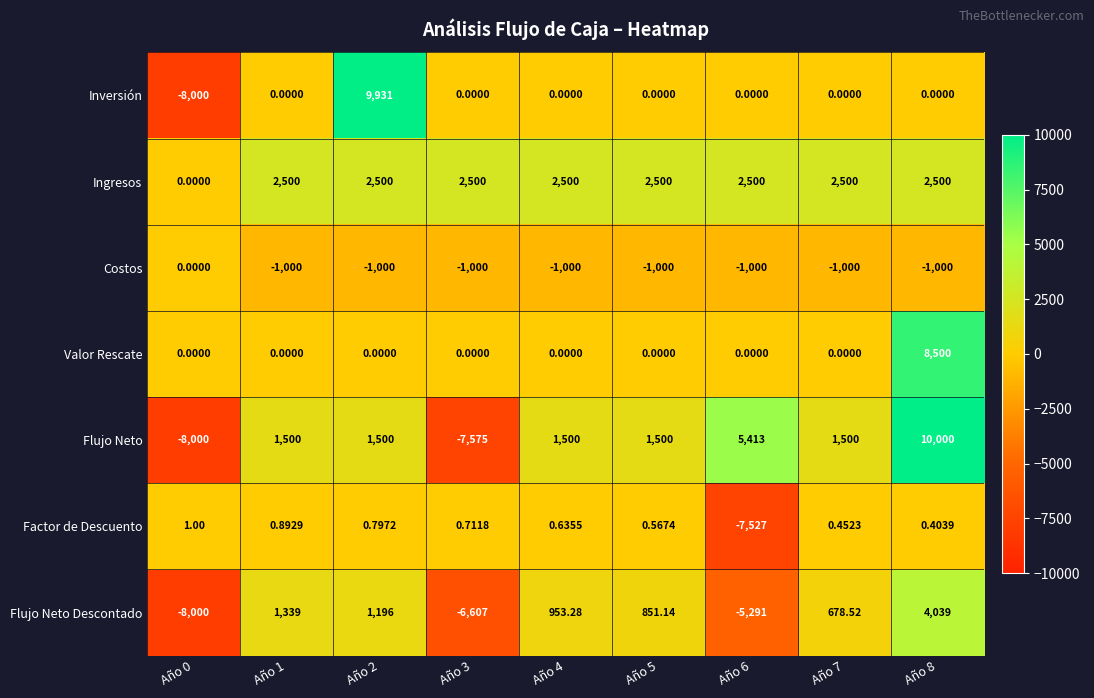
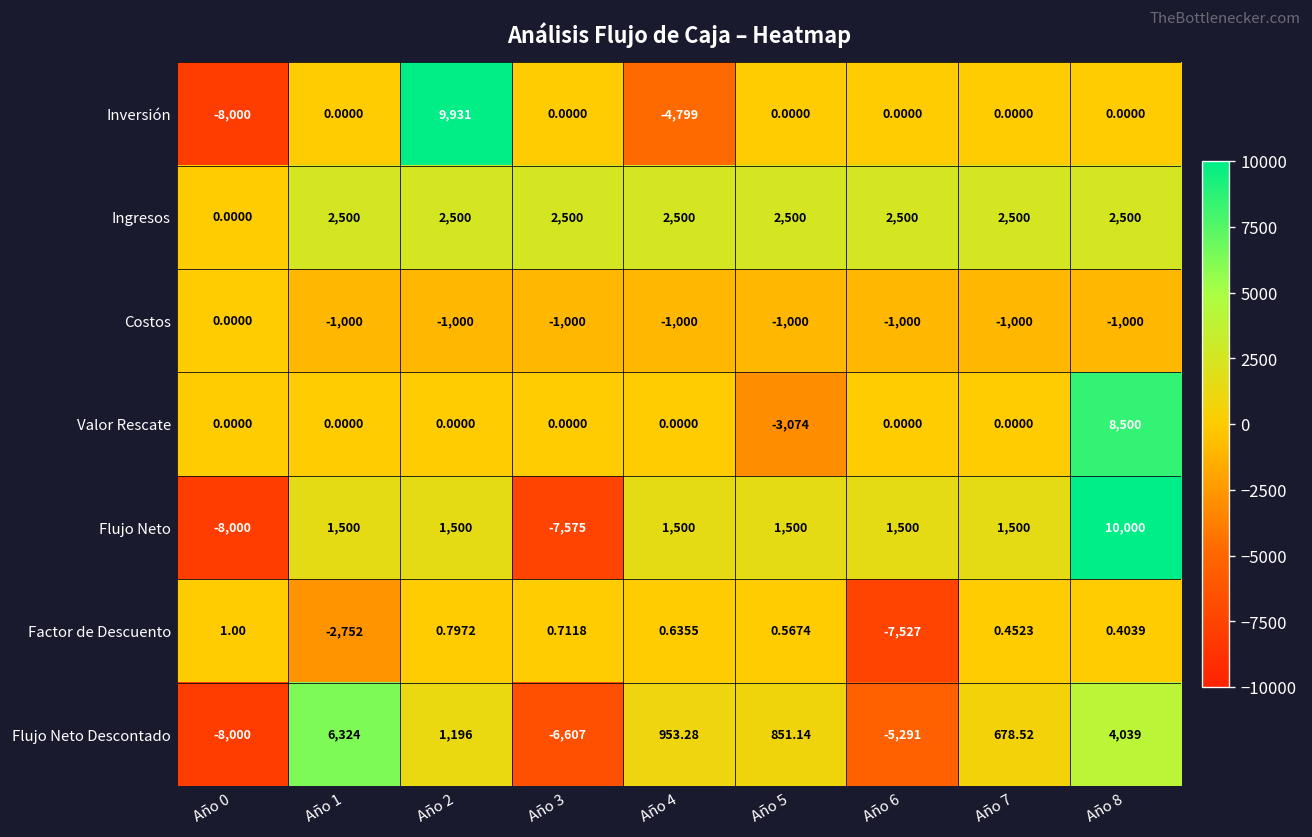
  {
    "Inversión": {
      "Año 0": "-8,000",
      "Año 1": "0.0000",
      "Año 2": "9,931",
      "Año 3": "0.0000",
-     "Año 4": "0.0000",
+     "Año 4": "-4,799",
      "Año 5": "0.0000",
      "Año 6": "0.0000",
      "Año 7": "0.0000",
      "Año 8": "0.0000"
    },
    "Ingresos": {
      "Año 0": "0.0000",
      "Año 1": "2,500",
      "Año 2": "2,500",
      "Año 3": "2,500",
      "Año 4": "2,500",
      "Año 5": "2,500",
      "Año 6": "2,500",
      "Año 7": "2,500",
      "Año 8": "2,500"
    },
    "Costos": {
      "Año 0": "0.0000",
      "Año 1": "-1,000",
      "Año 2": "-1,000",
      "Año 3": "-1,000",
      "Año 4": "-1,000",
      "Año 5": "-1,000",
      "Año 6": "-1,000",
      "Año 7": "-1,000",
      "Año 8": "-1,000"
    },
    "Valor Rescate": {
      "Año 0": "0.0000",
      "Año 1": "0.0000",
      "Año 2": "0.0000",
      "Año 3": "0.0000",
      "Año 4": "0.0000",
-     "Año 5": "0.0000",
+     "Año 5": "-3,074",
      "Año 6": "0.0000",
      "Año 7": "0.0000",
      "Año 8": "8,500"
    },
    "Flujo Neto": {
      "Año 0": "-8,000",
      "Año 1": "1,500",
      "Año 2": "1,500",
      "Año 3": "-7,575",
      "Año 4": "1,500",
      "Año 5": "1,500",
-     "Año 6": "5,413",
+     "Año 6": "1,500",
      "Año 7": "1,500",
      "Año 8": "10,000"
    },
    "Factor de Descuento": {
      "Año 0": "1.00",
-     "Año 1": "0.8929",
+     "Año 1": "-2,752",
      "Año 2": "0.7972",
      "Año 3": "0.7118",
      "Año 4": "0.6355",
      "Año 5": "0.5674",
      "Año 6": "-7,527",
      "Año 7": "0.4523",
      "Año 8": "0.4039"
    },
    "Flujo Neto Descontado": {
      "Año 0": "-8,000",
-     "Año 1": "1,339",
+     "Año 1": "6,324",
      "Año 2": "1,196",
      "Año 3": "-6,607",
      "Año 4": "953.28",
      "Año 5": "851.14",
      "Año 6": "-5,291",
      "Año 7": "678.52",
      "Año 8": "4,039"
    }
  }
